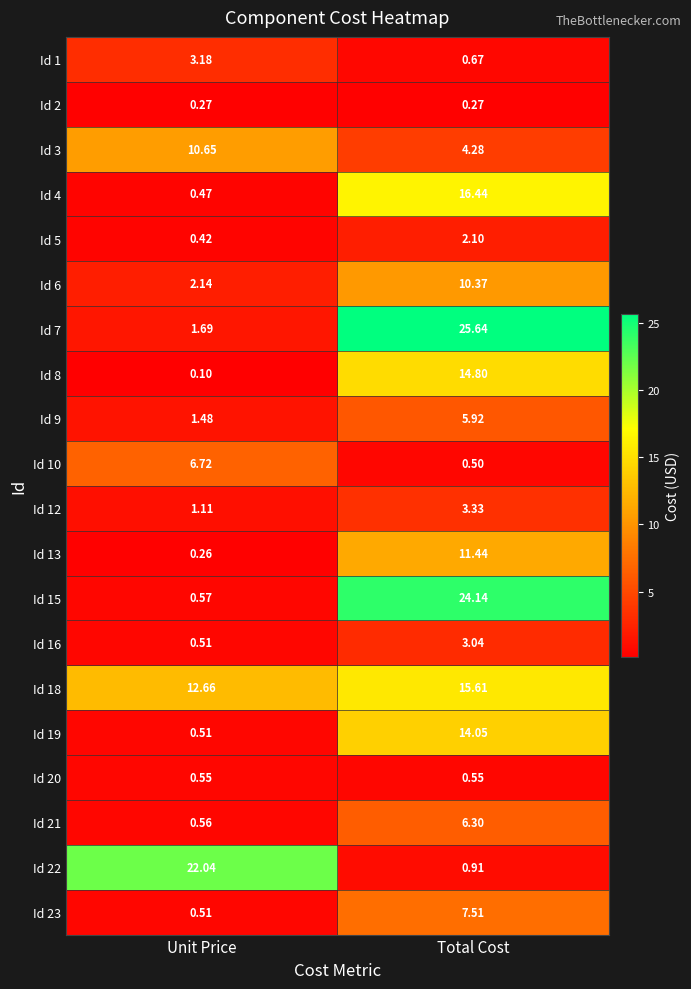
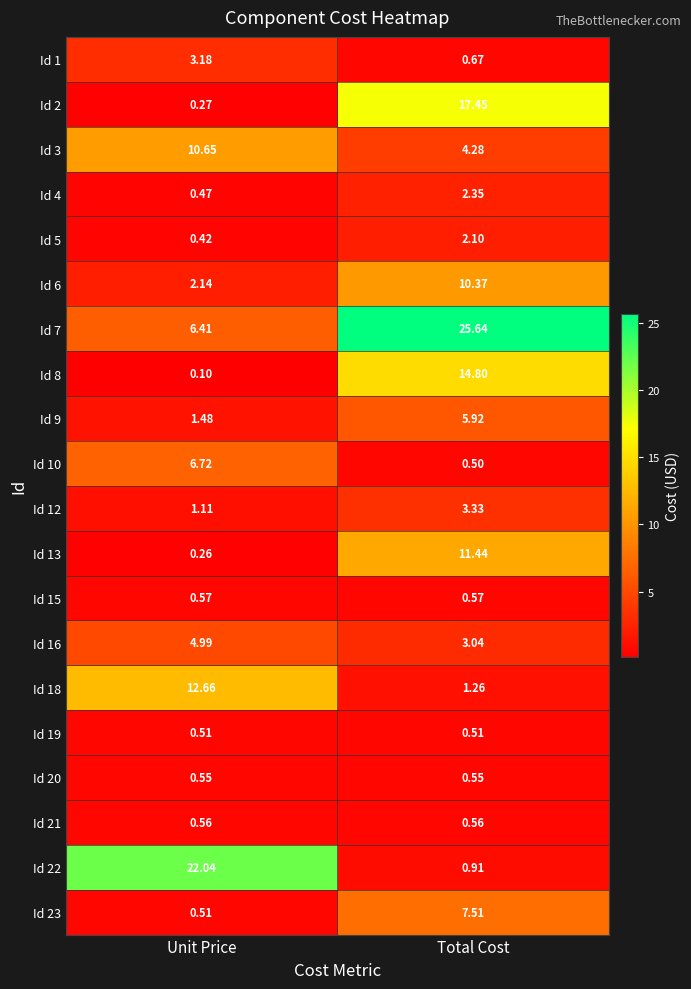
  {
    "Id 1": {
      "Unit Price": 3.18,
      "Total Cost": 0.67
    },
    "Id 2": {
      "Unit Price": 0.27,
-     "Total Cost": 0.27
+     "Total Cost": 17.45
    },
    "Id 3": {
      "Unit Price": 10.65,
      "Total Cost": 4.28
    },
    "Id 4": {
      "Unit Price": 0.47,
-     "Total Cost": 16.44
+     "Total Cost": 2.35
    },
    "Id 5": {
      "Unit Price": 0.42,
      "Total Cost": 2.10
    },
    "Id 6": {
      "Unit Price": 2.14,
      "Total Cost": 10.37
    },
    "Id 7": {
-     "Unit Price": 1.69,
+     "Unit Price": 6.41,
      "Total Cost": 25.64
    },
    "Id 8": {
      "Unit Price": 0.10,
      "Total Cost": 14.80
    },
    "Id 9": {
      "Unit Price": 1.48,
      "Total Cost": 5.92
    },
    "Id 10": {
      "Unit Price": 6.72,
      "Total Cost": 0.50
    },
    "Id 12": {
      "Unit Price": 1.11,
      "Total Cost": 3.33
    },
    "Id 13": {
      "Unit Price": 0.26,
      "Total Cost": 11.44
    },
    "Id 15": {
      "Unit Price": 0.57,
-     "Total Cost": 24.14
+     "Total Cost": 0.57
    },
    "Id 16": {
-     "Unit Price": 0.51,
+     "Unit Price": 4.99,
      "Total Cost": 3.04
    },
    "Id 18": {
      "Unit Price": 12.66,
-     "Total Cost": 15.61
+     "Total Cost": 1.26
    },
    "Id 19": {
      "Unit Price": 0.51,
-     "Total Cost": 14.05
+     "Total Cost": 0.51
    },
    "Id 20": {
      "Unit Price": 0.55,
      "Total Cost": 0.55
    },
    "Id 21": {
      "Unit Price": 0.56,
-     "Total Cost": 6.30
+     "Total Cost": 0.56
    },
    "Id 22": {
      "Unit Price": 22.04,
      "Total Cost": 0.91
    },
    "Id 23": {
      "Unit Price": 0.51,
      "Total Cost": 7.51
    }
  }
